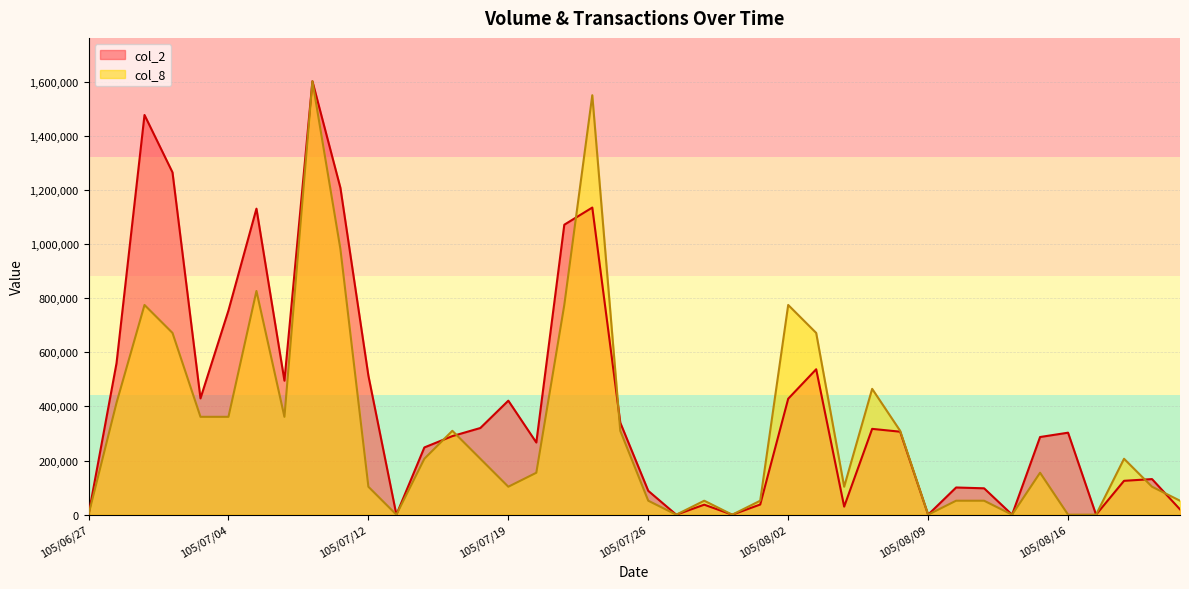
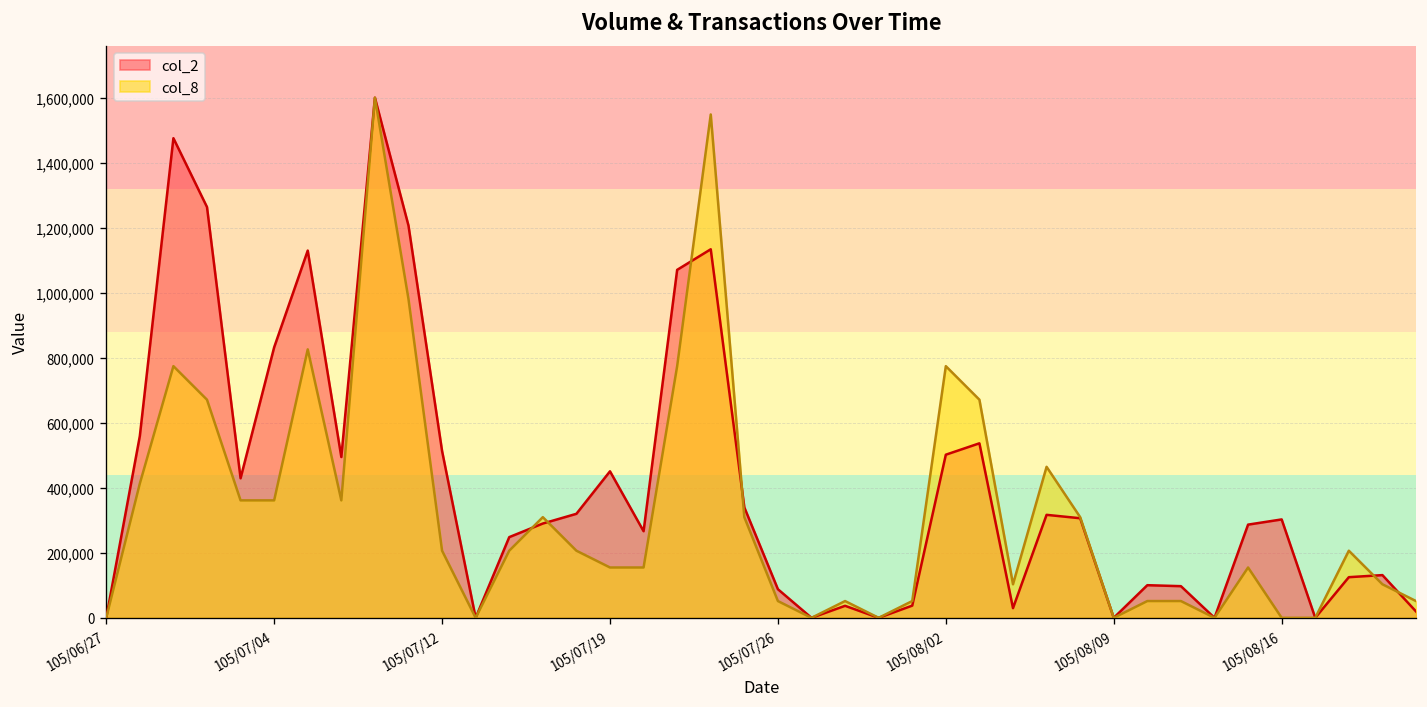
  {
    "col_2": {
-     "105/07/04": "750,000",
+     "105/07/04": "830,000",
      "105/07/12": "510,000",
-     "105/07/19": "420,000",
+     "105/07/19": "450,000",
      "105/07/26": "90,000",
-     "105/08/02": "430,000",
+     "105/08/02": "500,000",
      "105/08/16": "300,000"
    },
    "col_8": {
      "105/07/04": "360,000",
-     "105/07/12": "100,000",
-     "105/07/19": "100,000",
+     "105/07/12": "210,000",
+     "105/07/19": "150,000",
      "105/07/26": "50,000",
      "105/08/02": "770,000",
      "105/08/16": "0"
    }
  }
